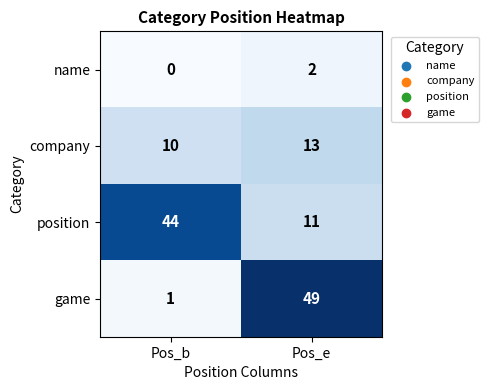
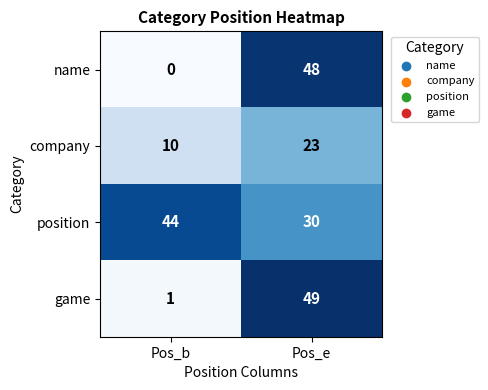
  {
    "name": {
      "Pos_b": 0,
-     "Pos_e": 2
+     "Pos_e": 48
    },
    "company": {
      "Pos_b": 10,
-     "Pos_e": 13
+     "Pos_e": 23
    },
    "position": {
      "Pos_b": 44,
-     "Pos_e": 11
+     "Pos_e": 30
    },
    "game": {
      "Pos_b": 1,
      "Pos_e": 49
    }
  }
